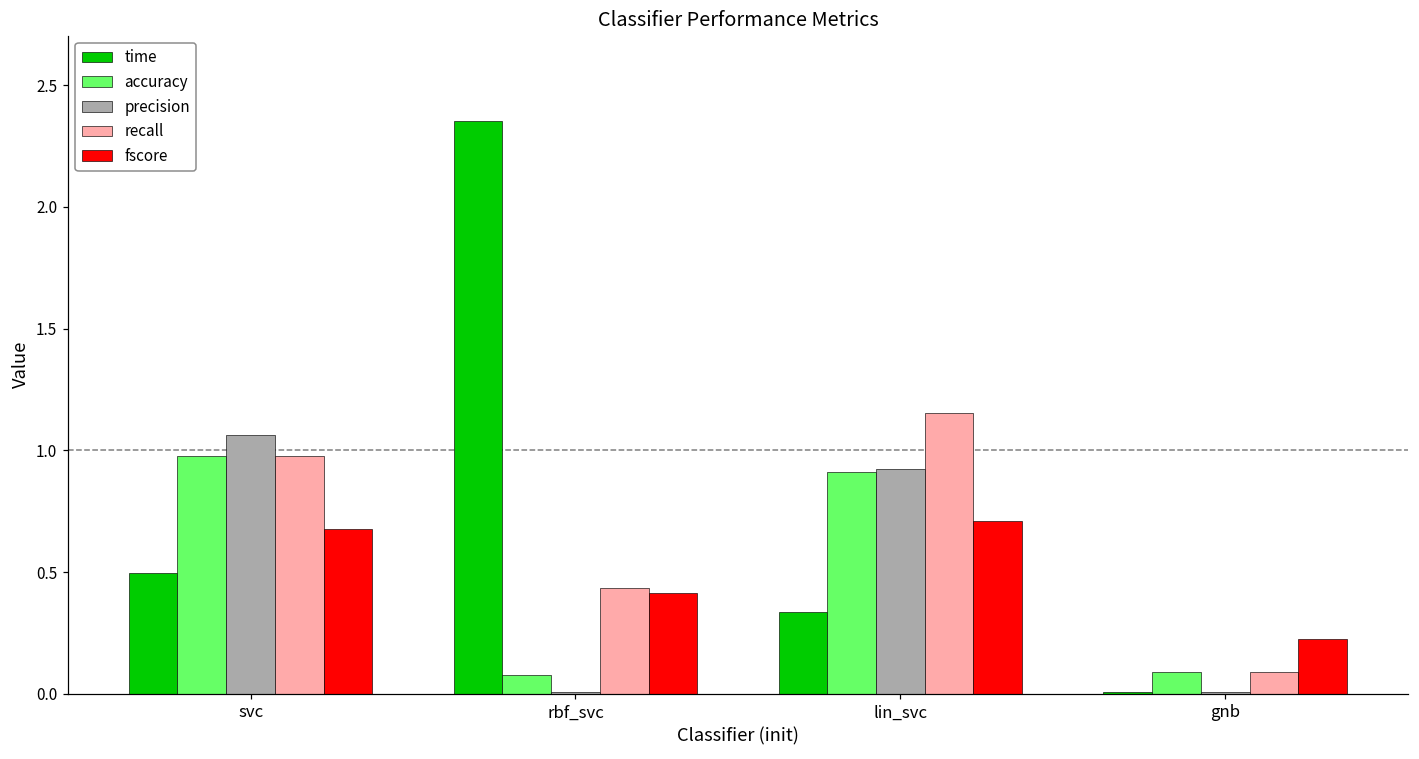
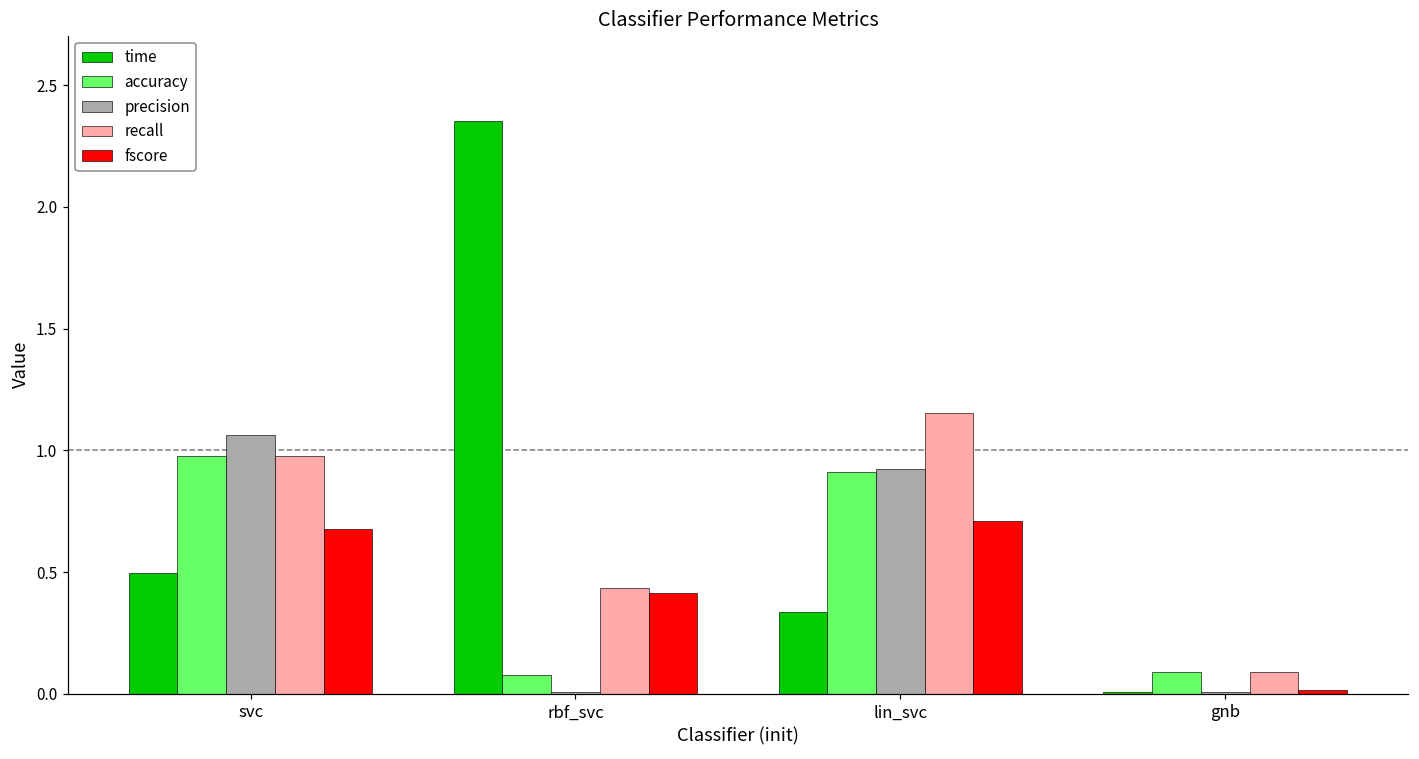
  {
    "time": {
      "svc": 0.50,
      "rbf_svc": 2.35,
      "lin_svc": 0.34
    },
    "accuracy": {
      "svc": 0.97,
      "rbf_svc": 0.08,
      "lin_svc": 0.91,
      "gnb": 0.09
    },
    "precision": {
      "svc": 1.06,
      "lin_svc": 0.92
    },
    "recall": {
      "svc": 0.97,
      "rbf_svc": 0.43,
      "lin_svc": 1.15,
      "gnb": 0.09
    },
    "fscore": {
      "svc": 0.68,
      "rbf_svc": 0.41,
      "lin_svc": 0.71,
-     "gnb": 0.23
+     "gnb": 0.02
    }
  }
